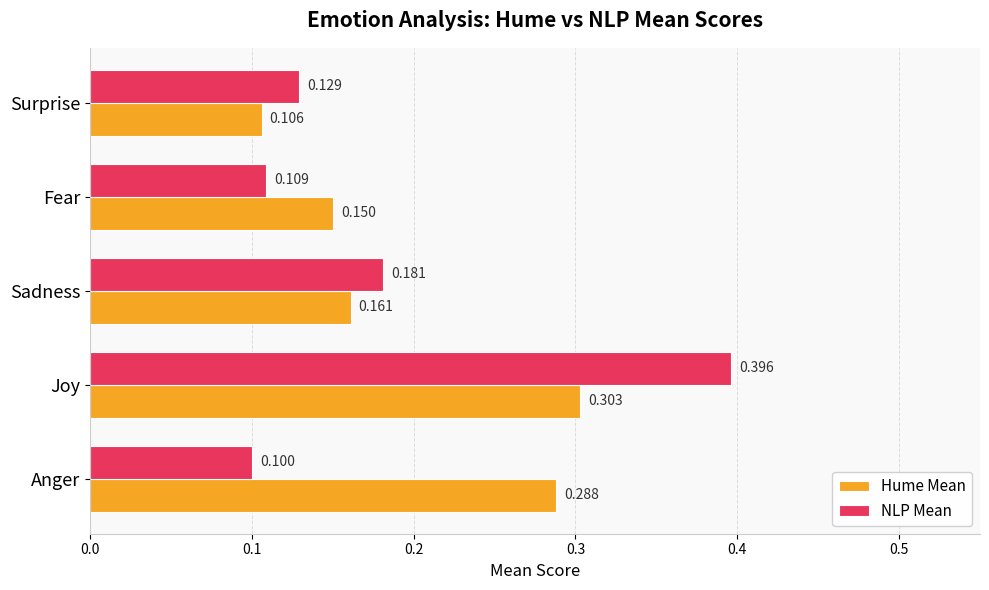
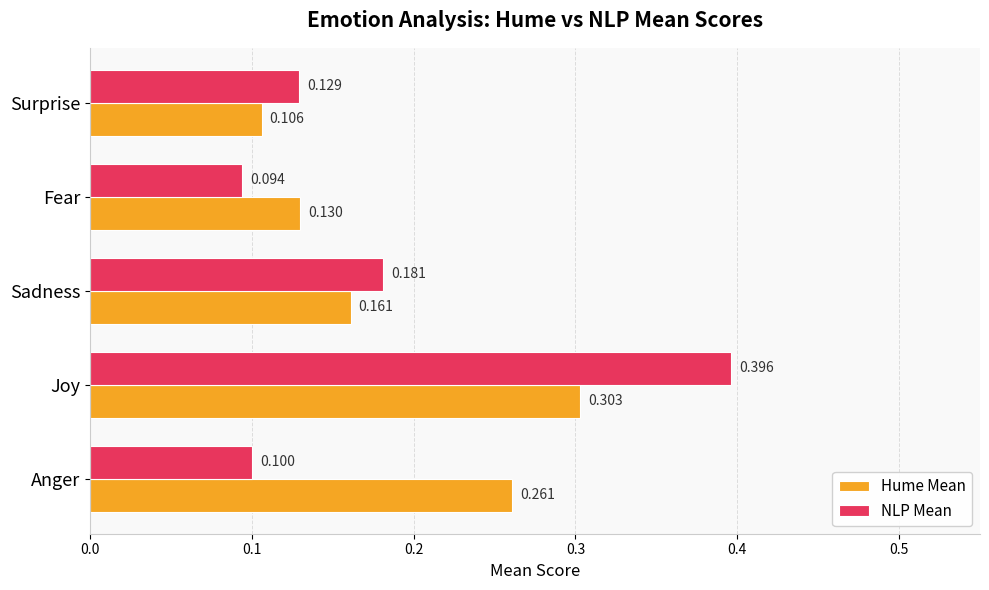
  {
    "Hume Mean": {
      "Surprise": 0.106,
-     "Fear": 0.150,
+     "Fear": 0.130,
      "Sadness": 0.161,
      "Joy": 0.303,
-     "Anger": 0.288
+     "Anger": 0.261
    },
    "NLP Mean": {
      "Surprise": 0.129,
-     "Fear": 0.109,
+     "Fear": 0.094,
      "Sadness": 0.181,
      "Joy": 0.396,
      "Anger": 0.100
    }
  }
